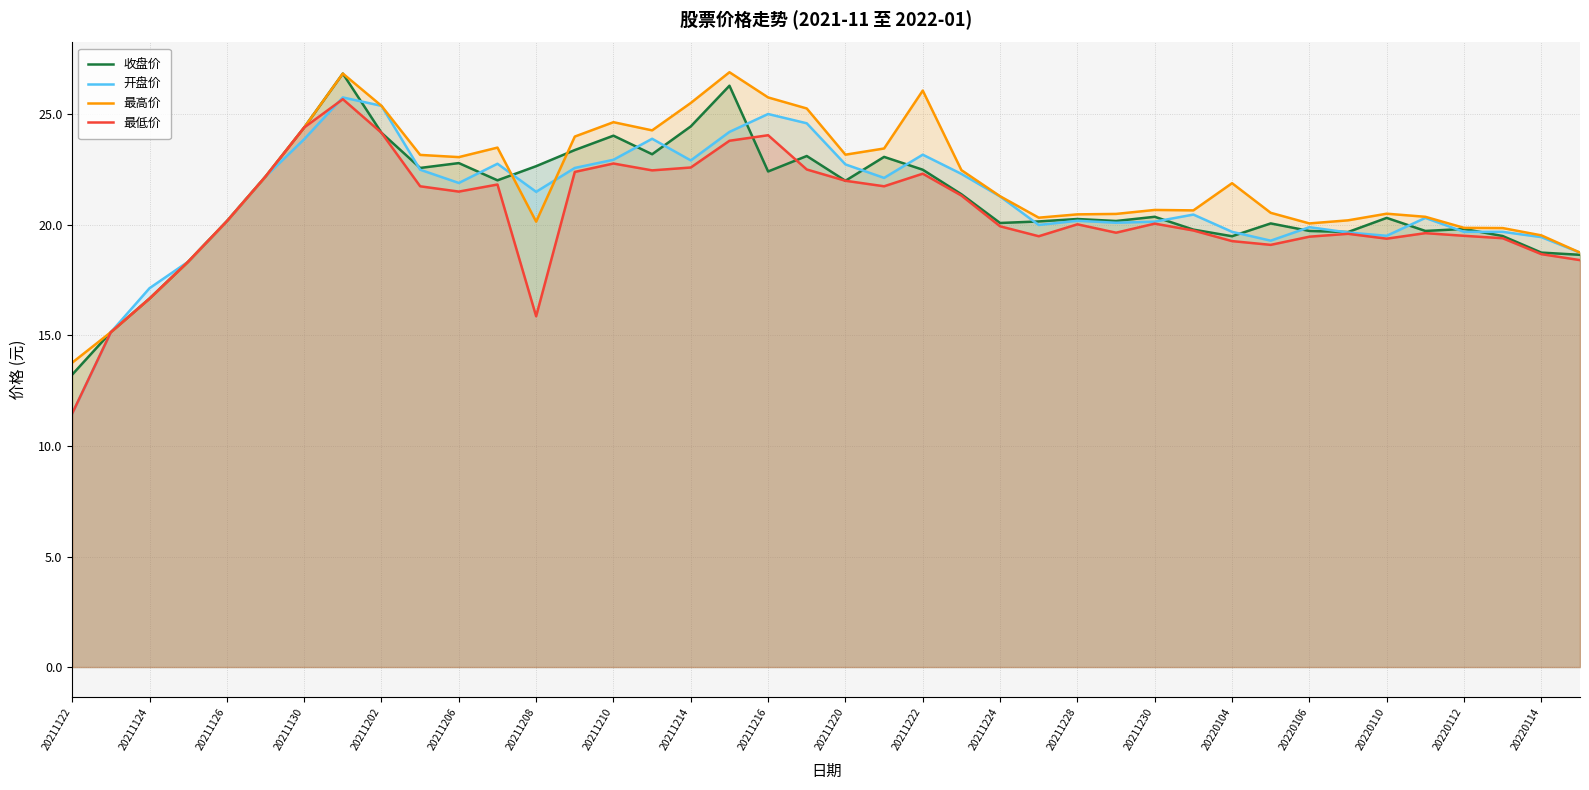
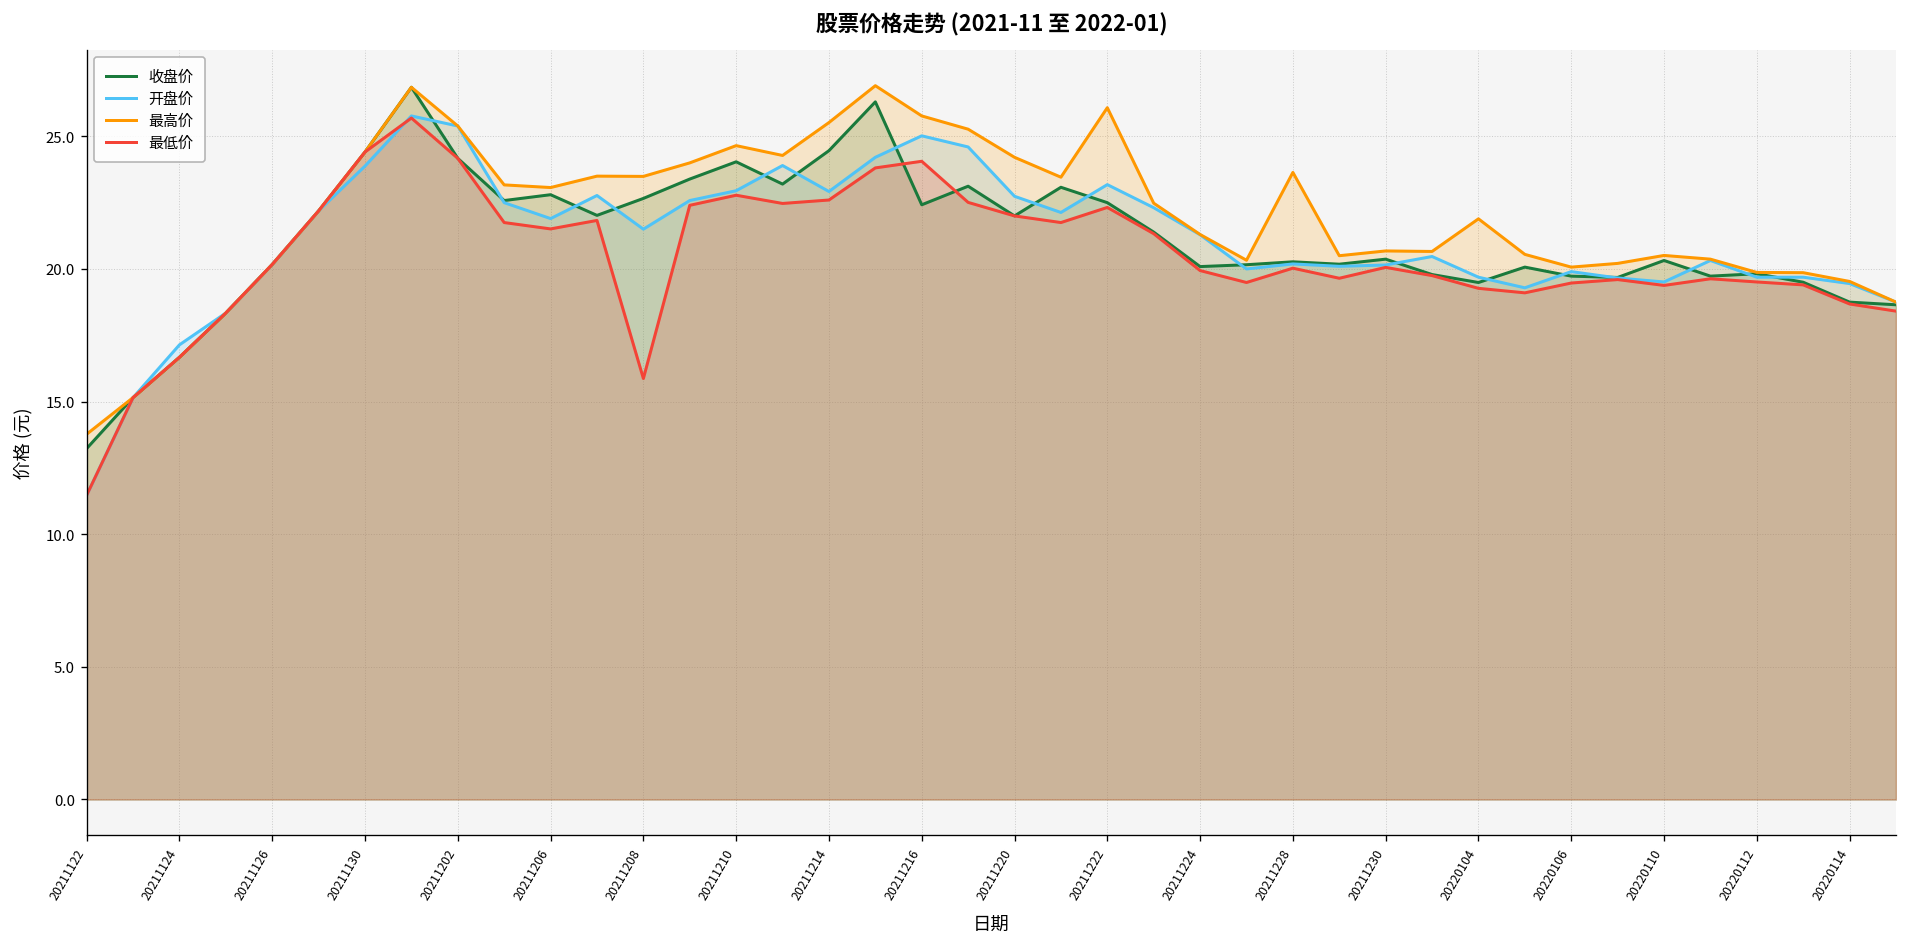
  {
    "收盘价": {
      "20211122": 13.2,
      "20211206": 22.8,
      "20211208": 22.7,
      "20211210": 24.0,
      "20211214": 24.5,
      "20211216": 22.4,
      "20211222": 22.5,
      "20211224": 20.1,
      "20211230": 20.4,
      "20220104": 19.5,
      "20220106": 19.7,
      "20220110": 20.3
    },
    "开盘价": {
      "20211124": 17.1,
      "20211130": 23.9,
      "20211206": 21.9,
      "20211208": 21.5,
      "20211210": 23.0,
      "20211214": 22.9,
      "20211216": 25.0,
      "20211220": 22.7,
      "20211222": 23.2,
      "20220104": 19.7,
      "20220106": 19.9,
      "20220110": 19.5,
      "20220112": 19.7
    },
    "最高价": {
      "20211122": 13.8,
      "20211206": 23.1,
-     "20211208": 20.2,
+     "20211208": 23.5,
      "20211210": 24.7,
      "20211214": 25.5,
      "20211216": 25.8,
-     "20211220": 23.2,
+     "20211220": 24.2,
      "20211222": 26.1,
-     "20211228": 20.5,
+     "20211228": 23.6,
      "20211230": 20.7,
      "20220104": 21.9,
      "20220106": 20.1,
      "20220110": 20.5
    },
    "最低价": {
      "20211206": 21.5,
      "20211208": 15.9,
      "20211210": 22.8,
      "20211214": 22.6,
      "20211216": 24.1,
      "20211222": 22.3,
      "20211224": 19.9,
      "20211228": 20.0,
      "20220104": 19.3,
      "20220106": 19.5,
      "20220110": 19.4,
      "20220112": 19.5
    }
  }
